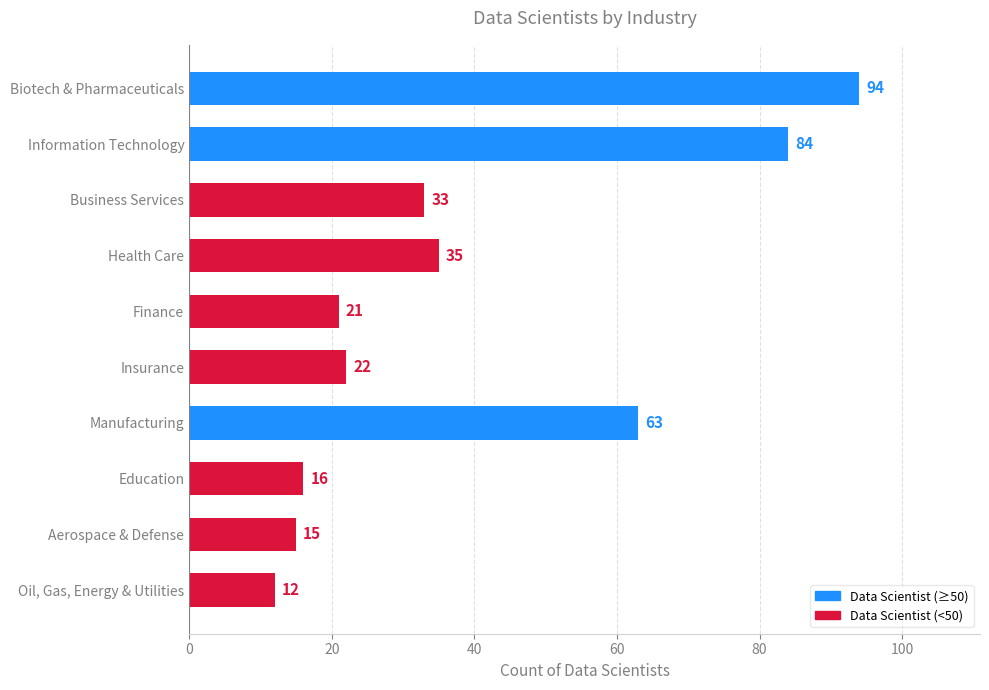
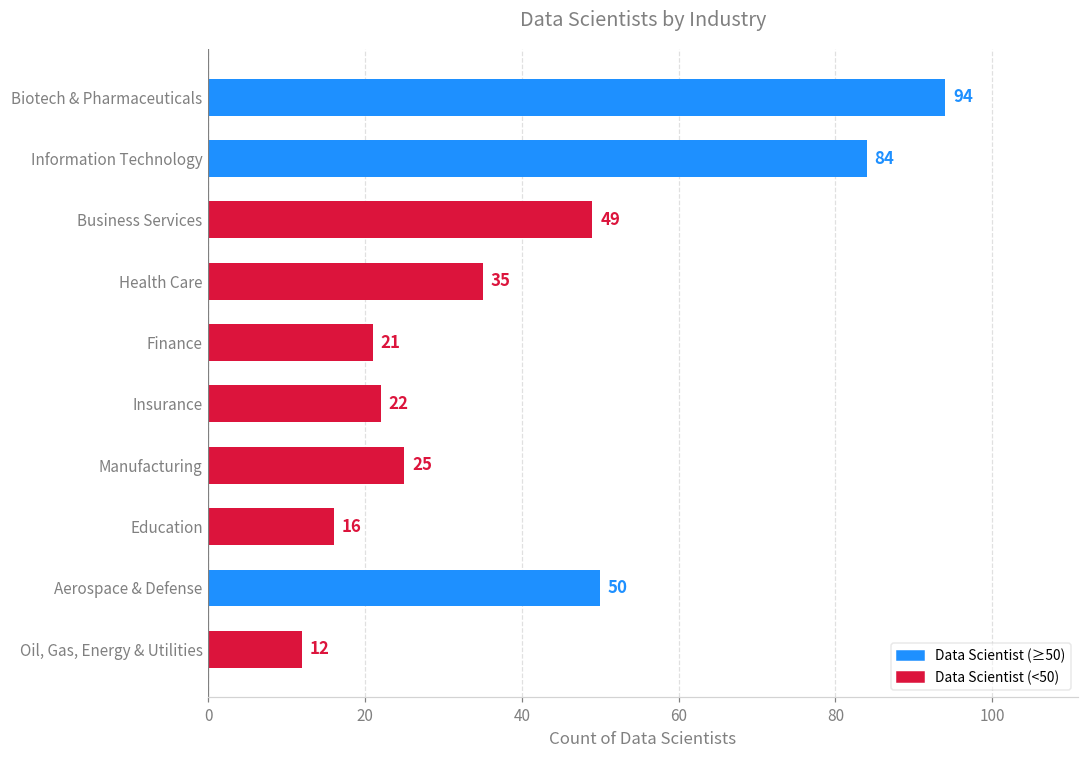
  {
    "Biotech & Pharmaceuticals": 94,
    "Information Technology": 84,
-   "Business Services": 33,
+   "Business Services": 49,
    "Health Care": 35,
    "Finance": 21,
    "Insurance": 22,
-   "Manufacturing": 63,
+   "Manufacturing": 25,
    "Education": 16,
-   "Aerospace & Defense": 15,
+   "Aerospace & Defense": 50,
    "Oil, Gas, Energy & Utilities": 12
  }
